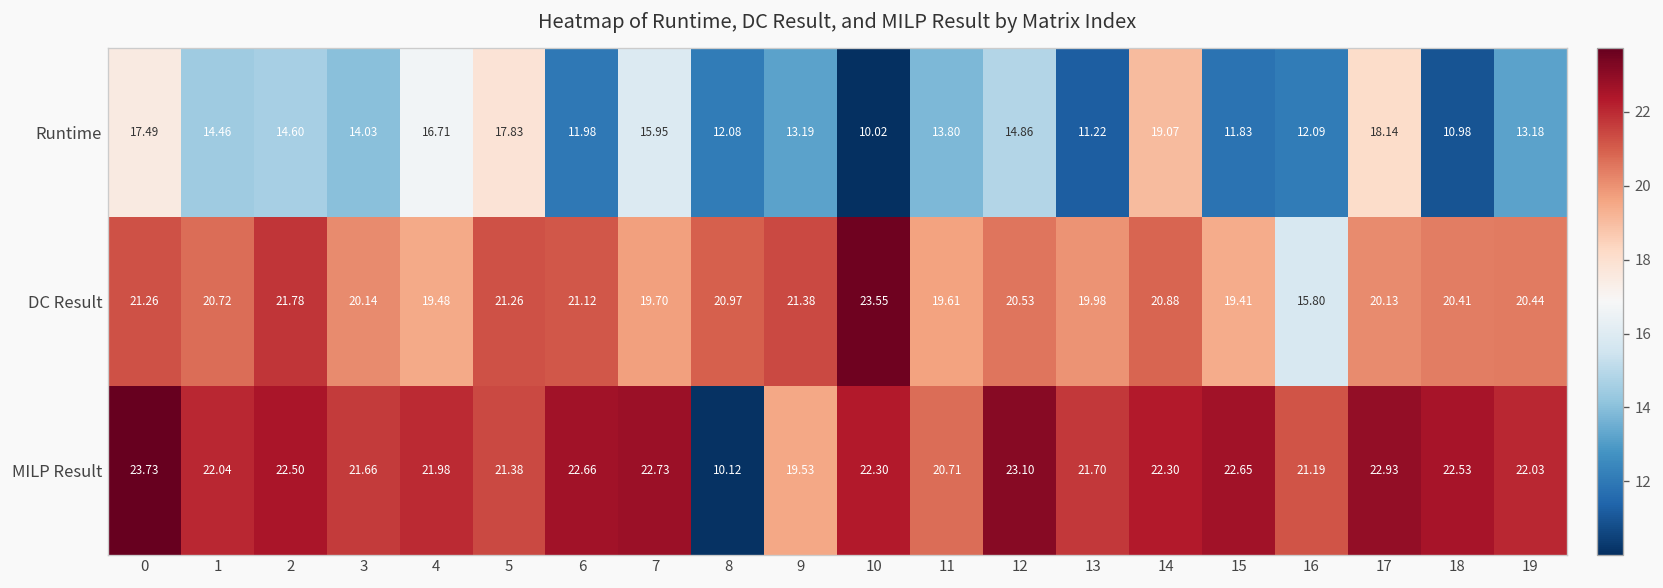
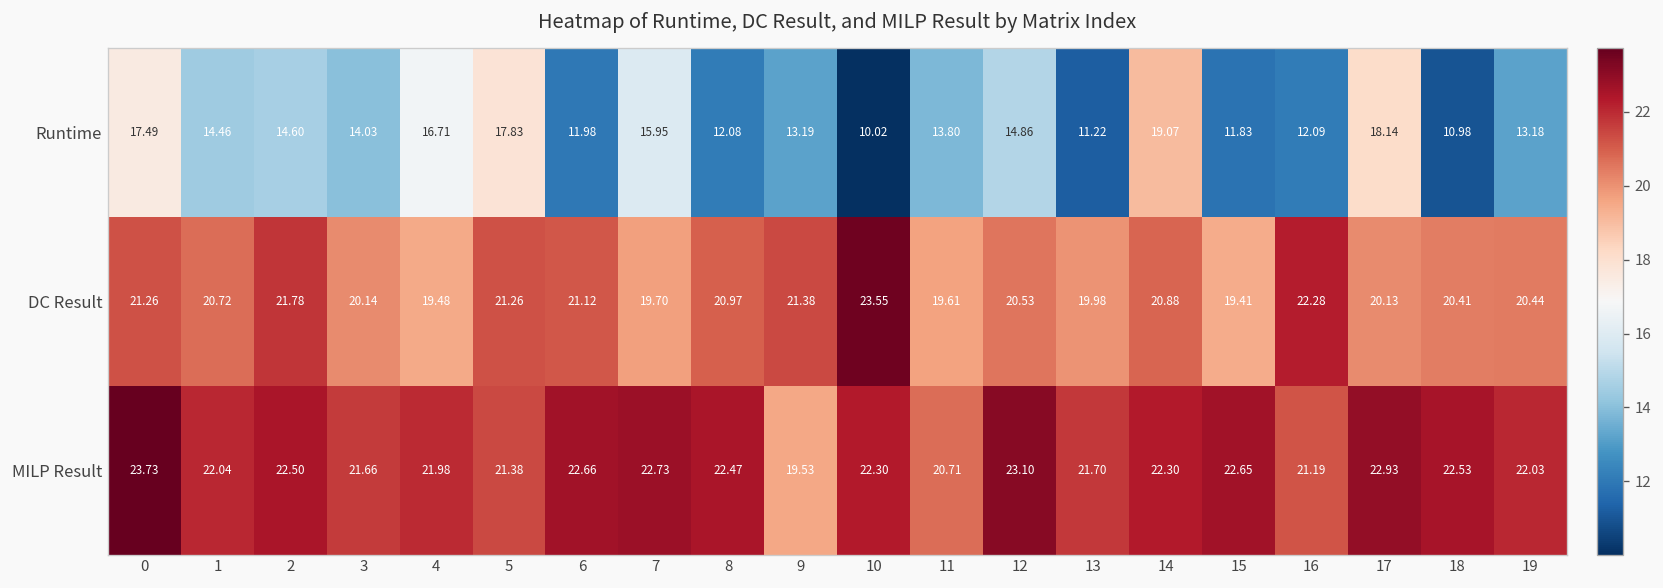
  {
    "Runtime": {
      "0": 17.49,
      "1": 14.46,
      "2": 14.60,
      "3": 14.03,
      "4": 16.71,
      "5": 17.83,
      "6": 11.98,
      "7": 15.95,
      "8": 12.08,
      "9": 13.19,
      "10": 10.02,
      "11": 13.80,
      "12": 14.86,
      "13": 11.22,
      "14": 19.07,
      "15": 11.83,
      "16": 12.09,
      "17": 18.14,
      "18": 10.98,
      "19": 13.18
    },
    "DC Result": {
      "0": 21.26,
      "1": 20.72,
      "2": 21.78,
      "3": 20.14,
      "4": 19.48,
      "5": 21.26,
      "6": 21.12,
      "7": 19.70,
      "8": 20.97,
      "9": 21.38,
      "10": 23.55,
      "11": 19.61,
      "12": 20.53,
      "13": 19.98,
      "14": 20.88,
      "15": 19.41,
-     "16": 15.80,
+     "16": 22.28,
      "17": 20.13,
      "18": 20.41,
      "19": 20.44
    },
    "MILP Result": {
      "0": 23.73,
      "1": 22.04,
      "2": 22.50,
      "3": 21.66,
      "4": 21.98,
      "5": 21.38,
      "6": 22.66,
      "7": 22.73,
-     "8": 10.12,
+     "8": 22.47,
      "9": 19.53,
      "10": 22.30,
      "11": 20.71,
      "12": 23.10,
      "13": 21.70,
      "14": 22.30,
      "15": 22.65,
      "16": 21.19,
      "17": 22.93,
      "18": 22.53,
      "19": 22.03
    }
  }
